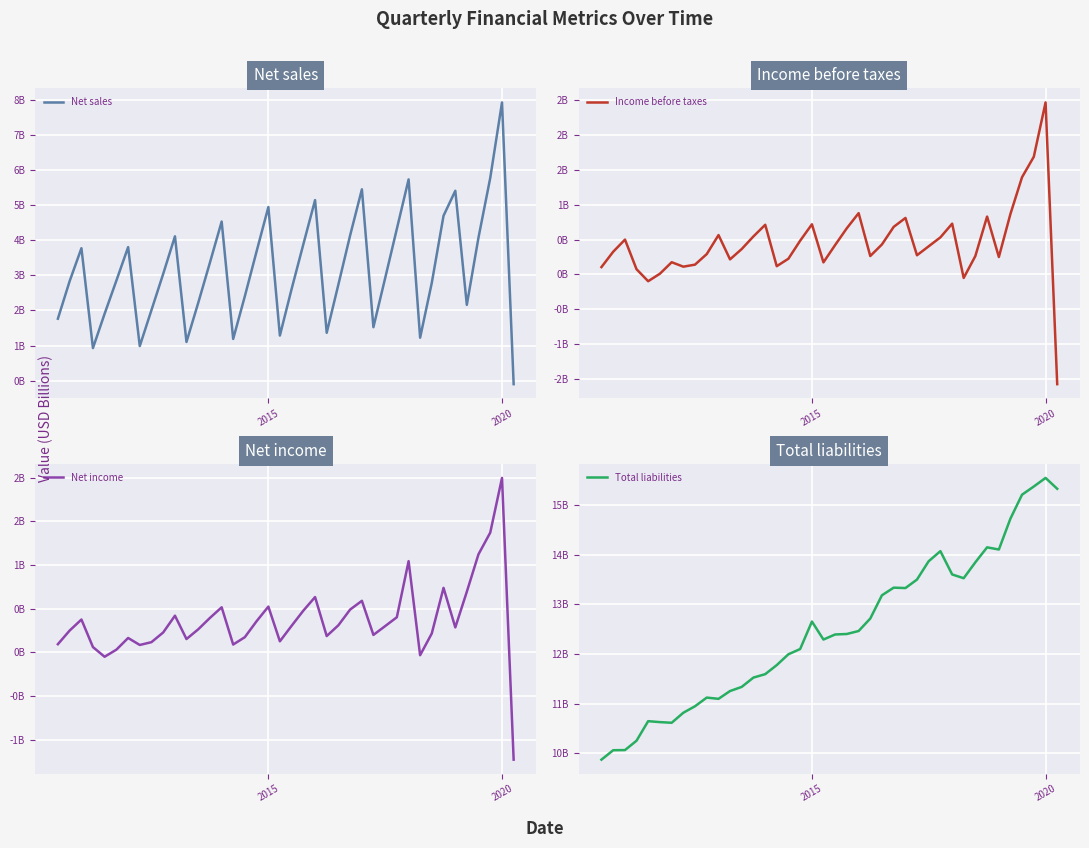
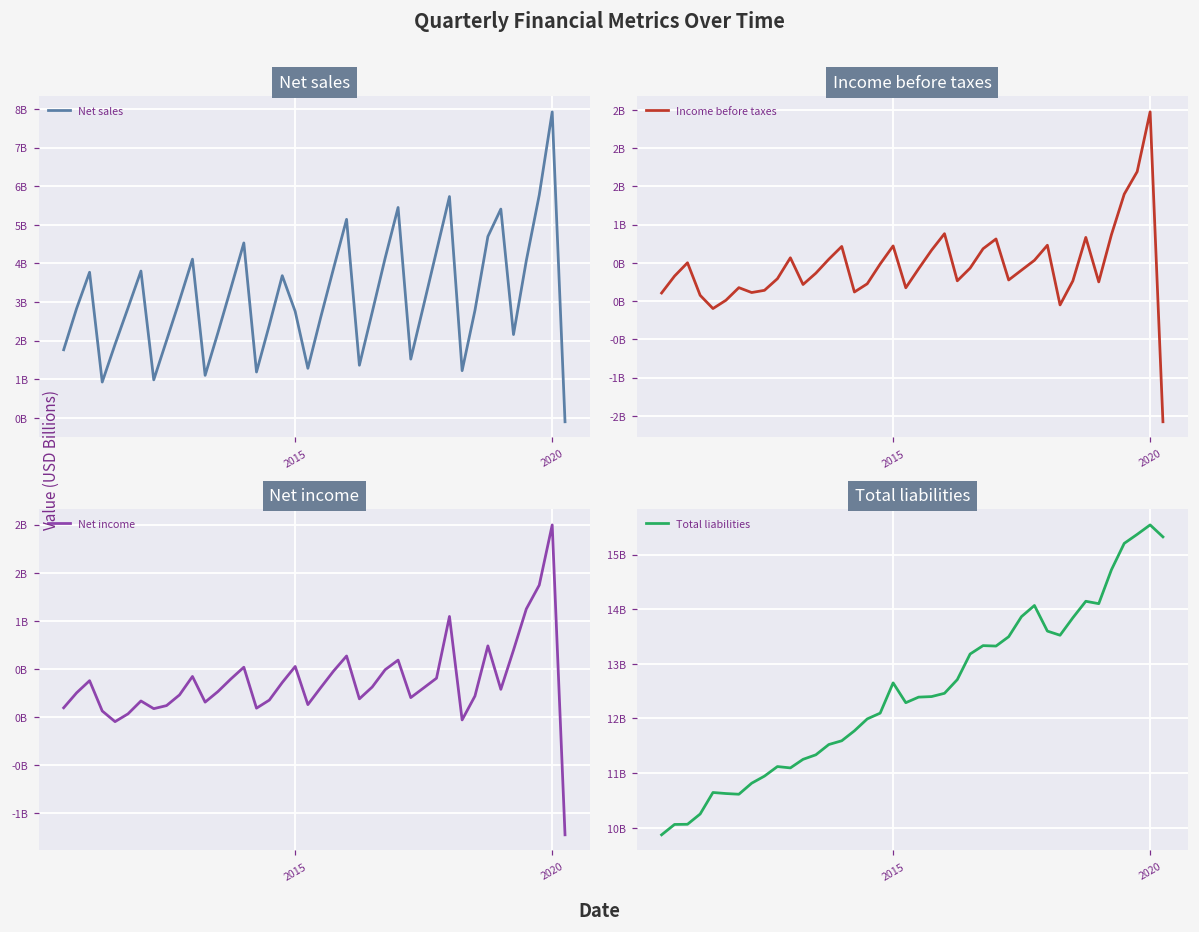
  {
    "Net sales": {
-     "2015": 4900000000,
+     "2015": 2800000000,
      "2020": 7900000000
    },
    "Total liabilities": {
      "2015": 12700000000,
      "2020": 15500000000
    }
  }
